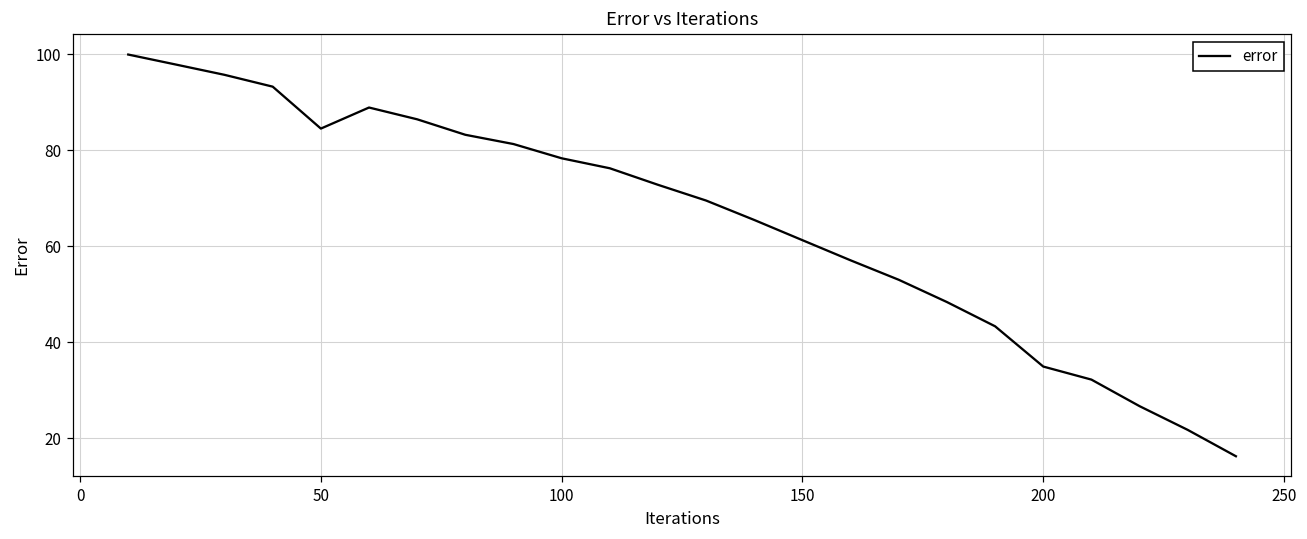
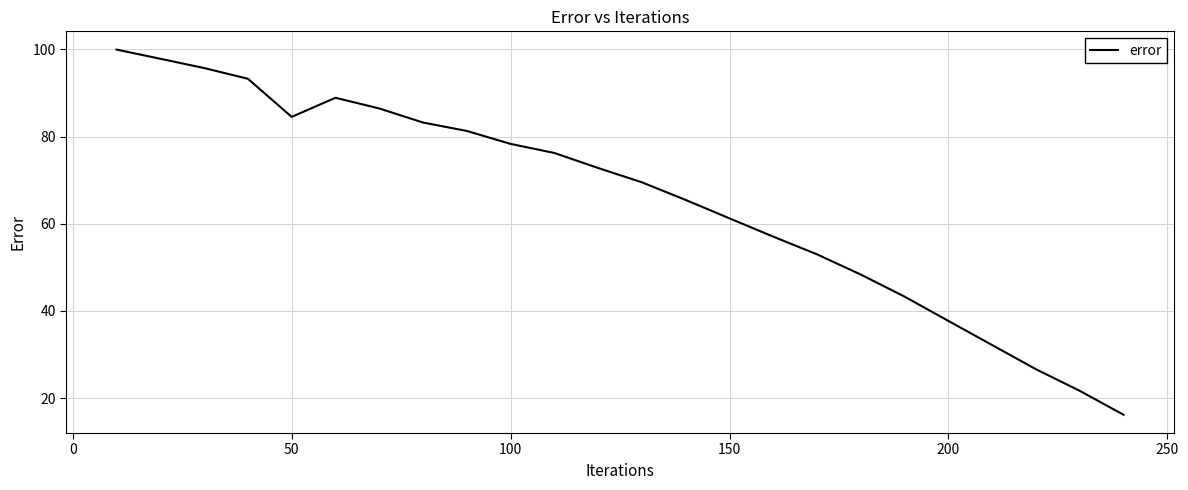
  {
    "50": 85,
    "100": 78,
    "150": 61,
-   "200": 35
+   "200": 38
  }
